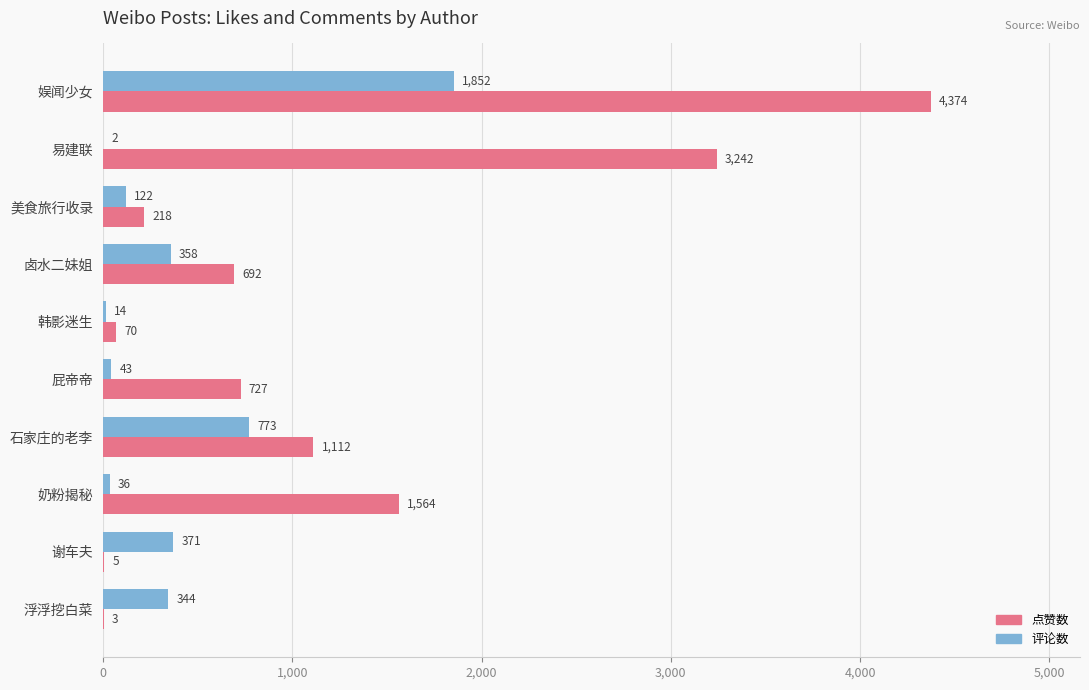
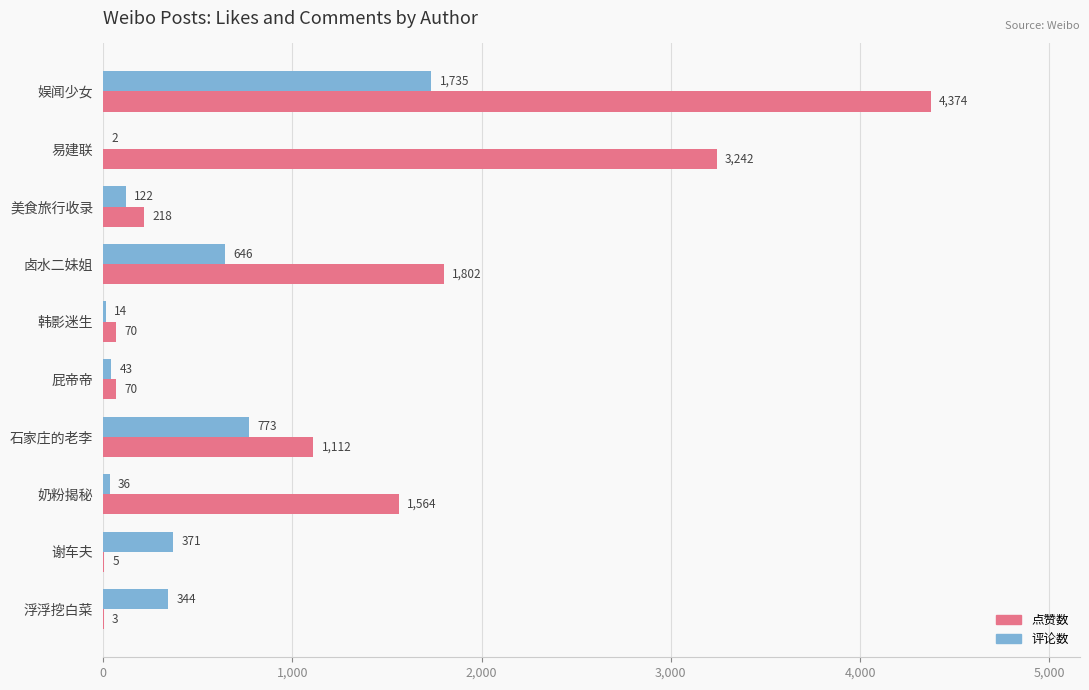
  {
    "点赞数": {
      "娱闻少女": "4,374",
      "易建联": "3,242",
      "美食旅行收录": "218",
-     "卤水二妹姐": "692",
+     "卤水二妹姐": "1,802",
      "韩影迷生": "70",
-     "屁帝帝": "727",
+     "屁帝帝": "70",
      "石家庄的老李": "1,112",
      "奶粉揭秘": "1,564",
      "谢车夫": "5",
      "浮浮挖白菜": "3"
    },
    "评论数": {
-     "娱闻少女": "1,852",
+     "娱闻少女": "1,735",
      "易建联": "2",
      "美食旅行收录": "122",
-     "卤水二妹姐": "358",
+     "卤水二妹姐": "646",
      "韩影迷生": "14",
      "屁帝帝": "43",
      "石家庄的老李": "773",
      "奶粉揭秘": "36",
      "谢车夫": "371",
      "浮浮挖白菜": "344"
    }
  }
